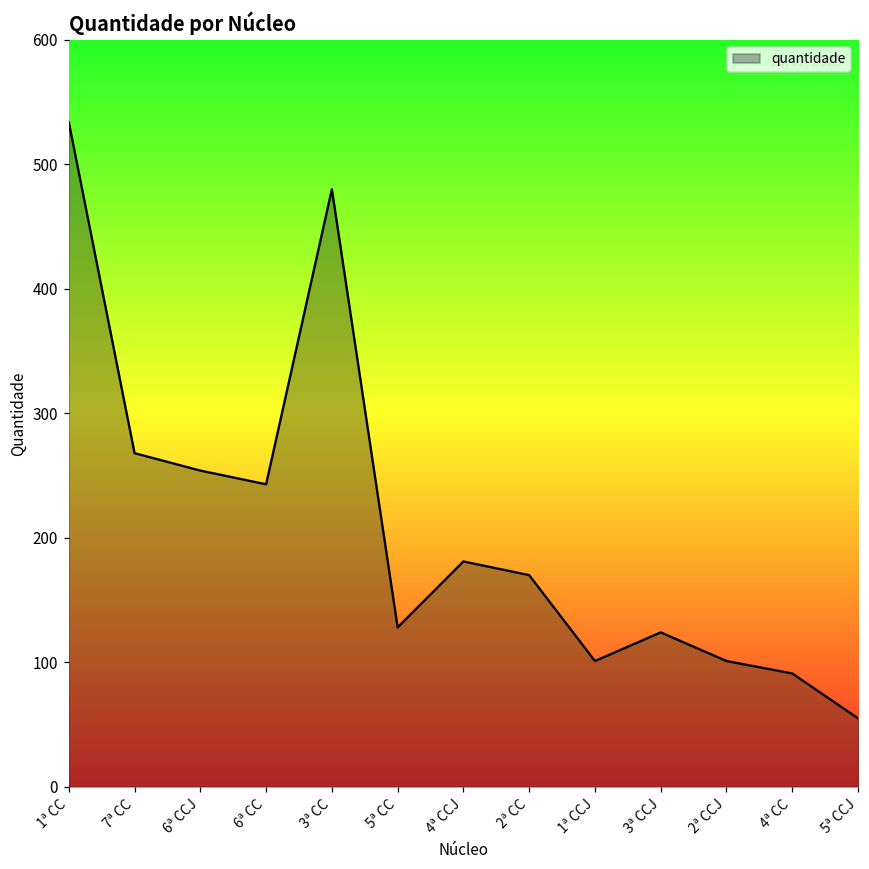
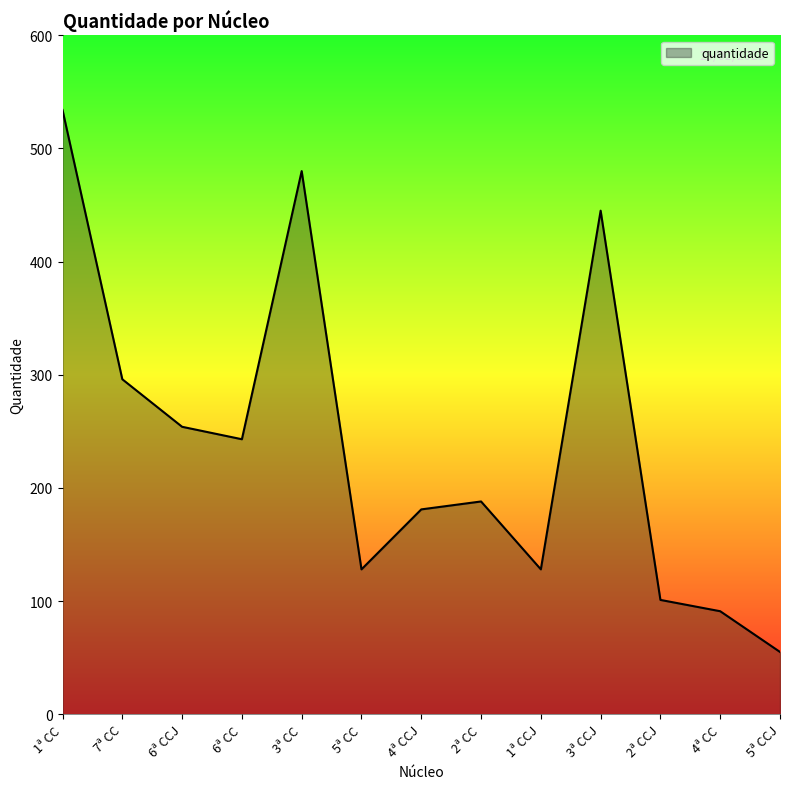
  {
    "1ª CC": 534,
-   "7ª CC": 268,
+   "7ª CC": 296,
    "6ª CCJ": 254,
    "6ª CC": 243,
    "3ª CC": 480,
    "5ª CC": 128,
    "4ª CCJ": 181,
-   "2ª CC": 170,
-   "1ª CCJ": 101,
-   "3ª CCJ": 124,
+   "2ª CC": 188,
+   "1ª CCJ": 128,
+   "3ª CCJ": 445,
    "2ª CCJ": 101,
    "4ª CC": 91,
    "5ª CCJ": 55
  }
